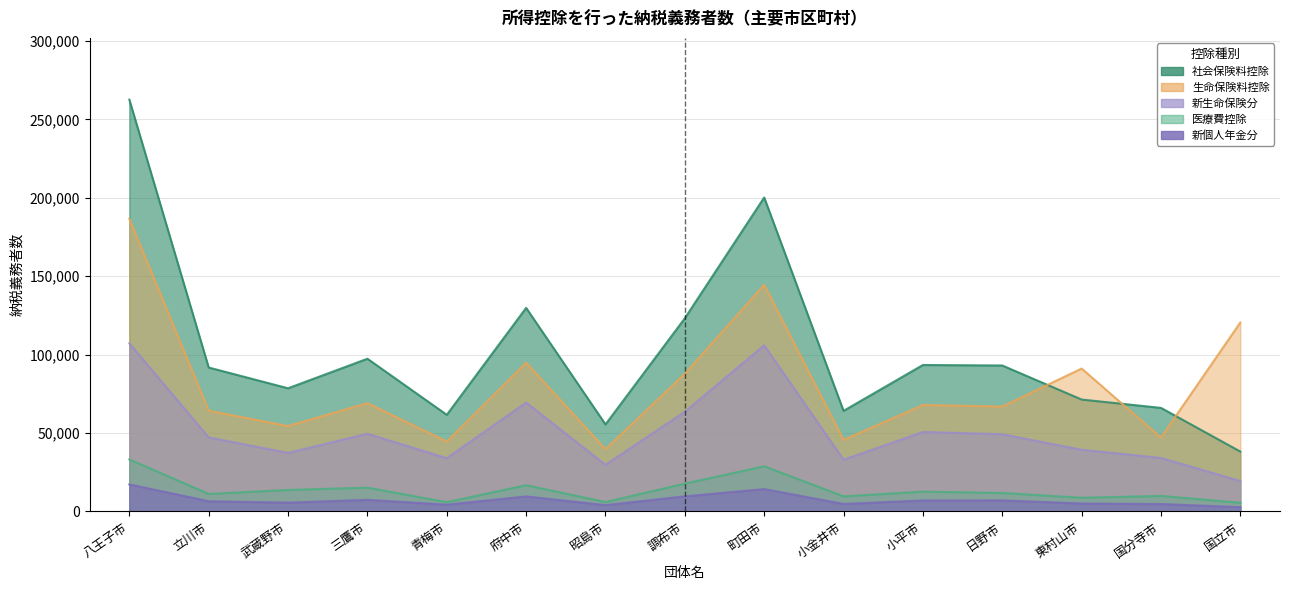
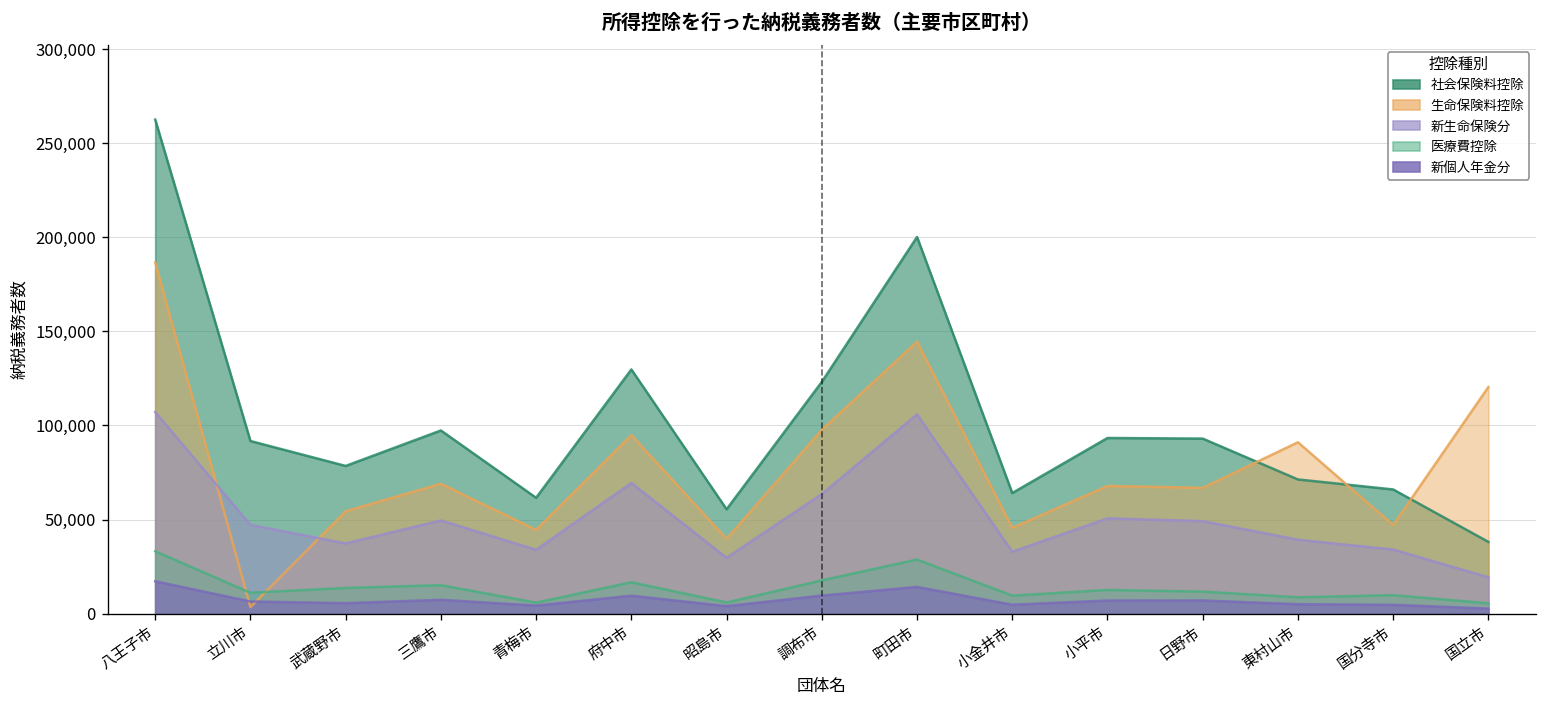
  {
    "生命保険料控除": {
      "八王子市": "187,000",
-     "立川市": "64,000",
+     "立川市": "3,000",
      "武蔵野市": "54,000",
      "三鷹市": "69,000",
      "青梅市": "45,000",
      "府中市": "95,000",
      "昭島市": "40,000",
-     "調布市": "88,000",
+     "調布市": "98,000",
      "町田市": "145,000",
      "小金井市": "46,000",
      "小平市": "68,000",
      "日野市": "67,000",
      "東村山市": "91,000",
      "国分寺市": "47,000",
      "国立市": "120,000"
    }
  }
